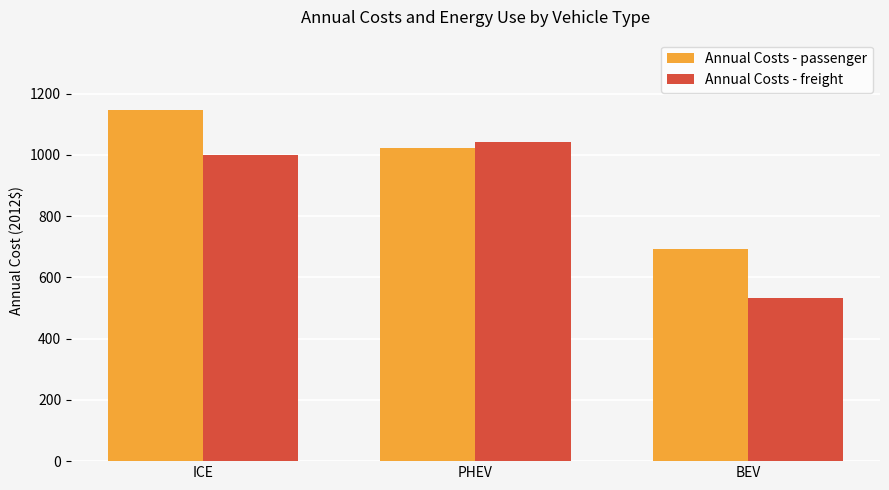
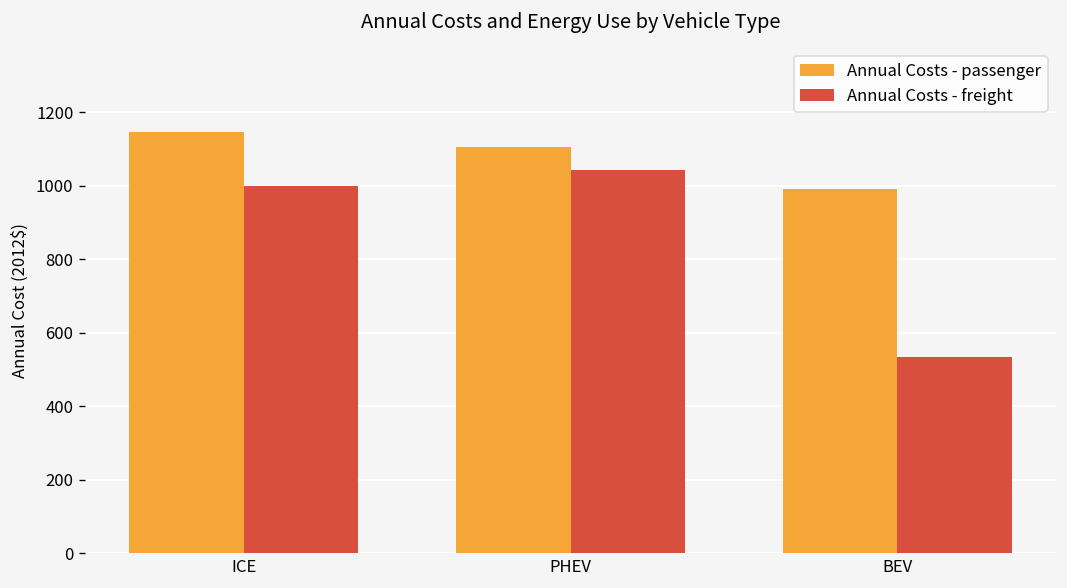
  {
    "Annual Costs - passenger": {
      "ICE": 1150,
-     "PHEV": 1020,
-     "BEV": 690
+     "PHEV": 1110,
+     "BEV": 990
    },
    "Annual Costs - freight": {
      "ICE": 1000,
      "PHEV": 1040,
      "BEV": 530
    }
  }
